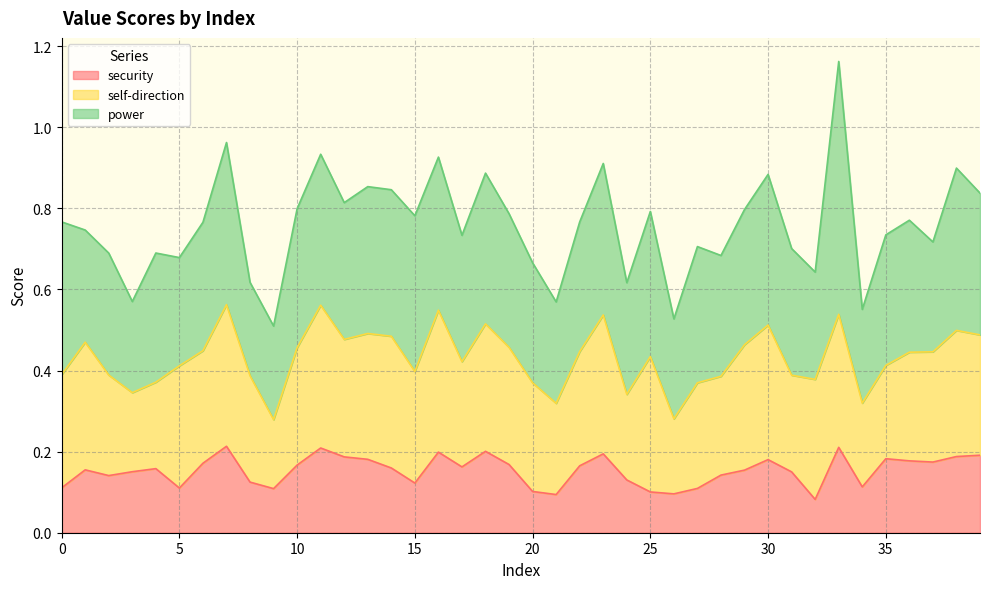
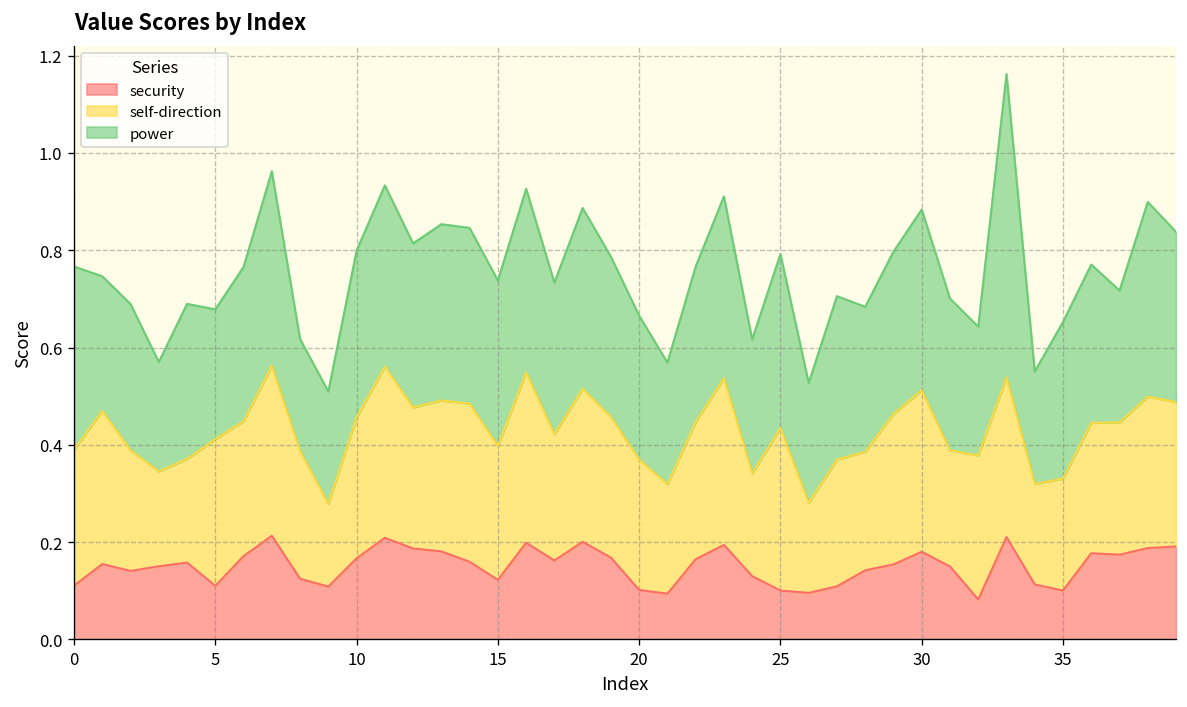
  {
    "security": {
      "0": 0.11,
      "5": 0.11,
      "10": 0.17,
      "15": 0.12,
      "20": 0.10,
      "25": 0.10,
      "30": 0.18,
-     "35": 0.18
+     "35": 0.10
    },
    "self-direction": {
      "0": 0.28,
      "5": 0.30,
      "10": 0.29,
      "15": 0.28,
      "20": 0.27,
      "25": 0.33,
      "30": 0.33,
      "35": 0.23
    },
    "power": {
      "0": 0.38,
      "5": 0.27,
      "10": 0.34,
-     "15": 0.38,
+     "15": 0.34,
      "20": 0.30,
      "25": 0.36,
      "30": 0.37,
      "35": 0.32
    }
  }
